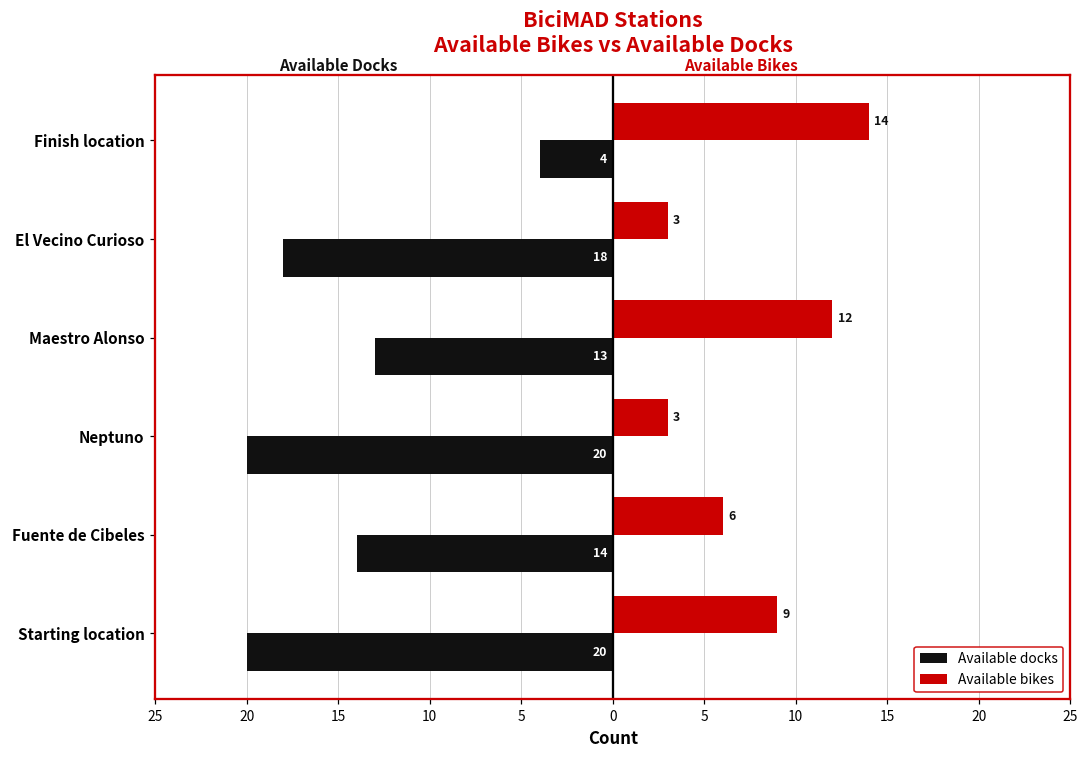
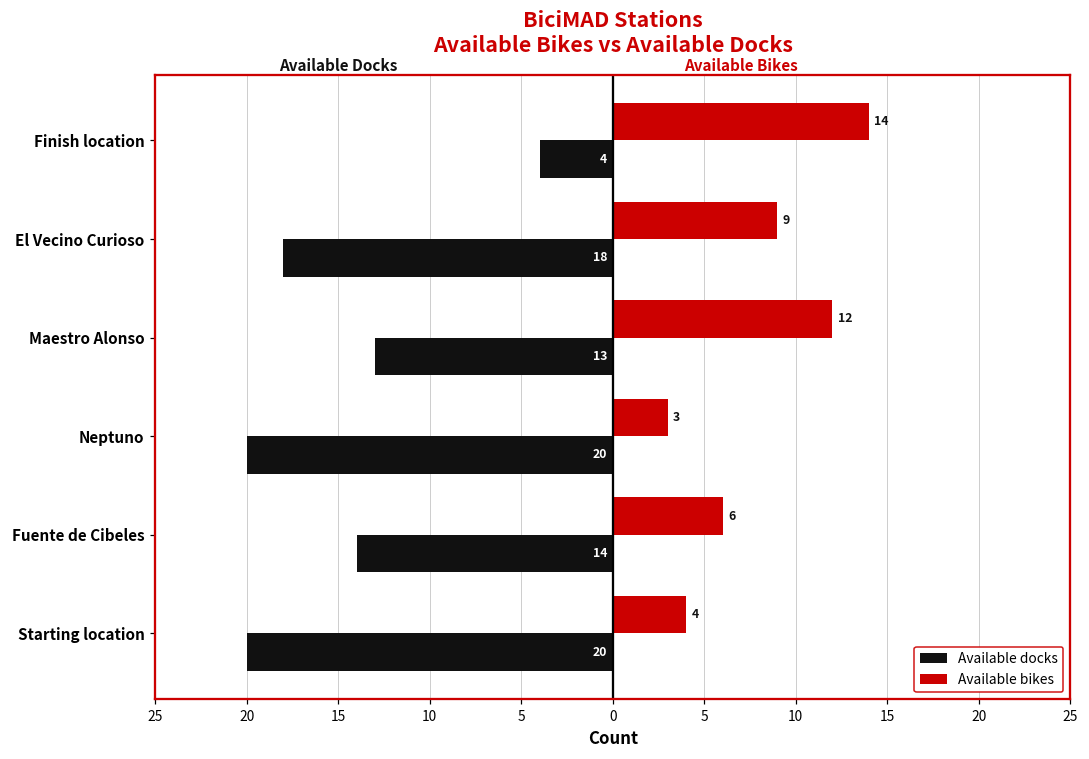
  {
    "Available bikes": {
      "Finish location": 14,
-     "El Vecino Curioso": 3,
+     "El Vecino Curioso": 9,
      "Maestro Alonso": 12,
      "Neptuno": 3,
      "Fuente de Cibeles": 6,
-     "Starting location": 9
+     "Starting location": 4
    }
  }
